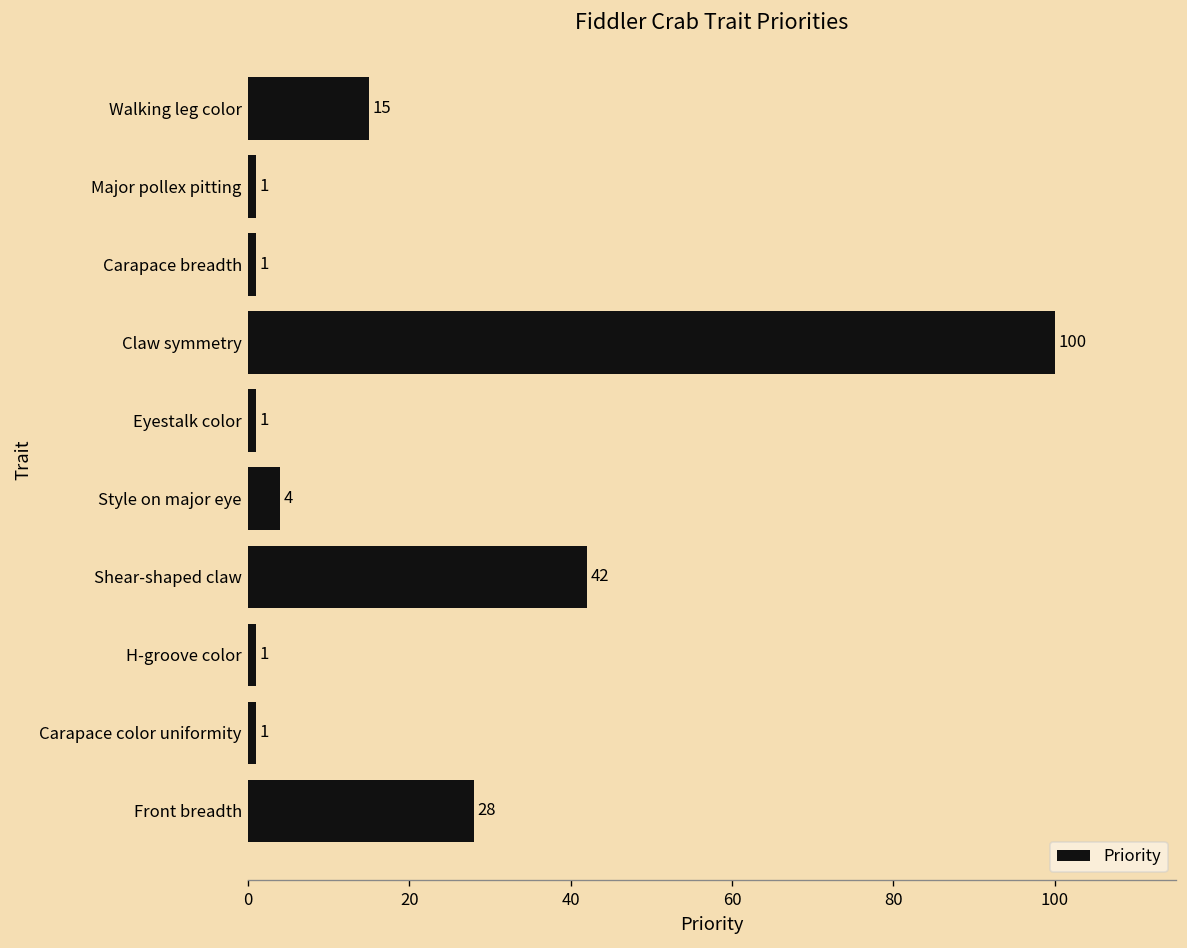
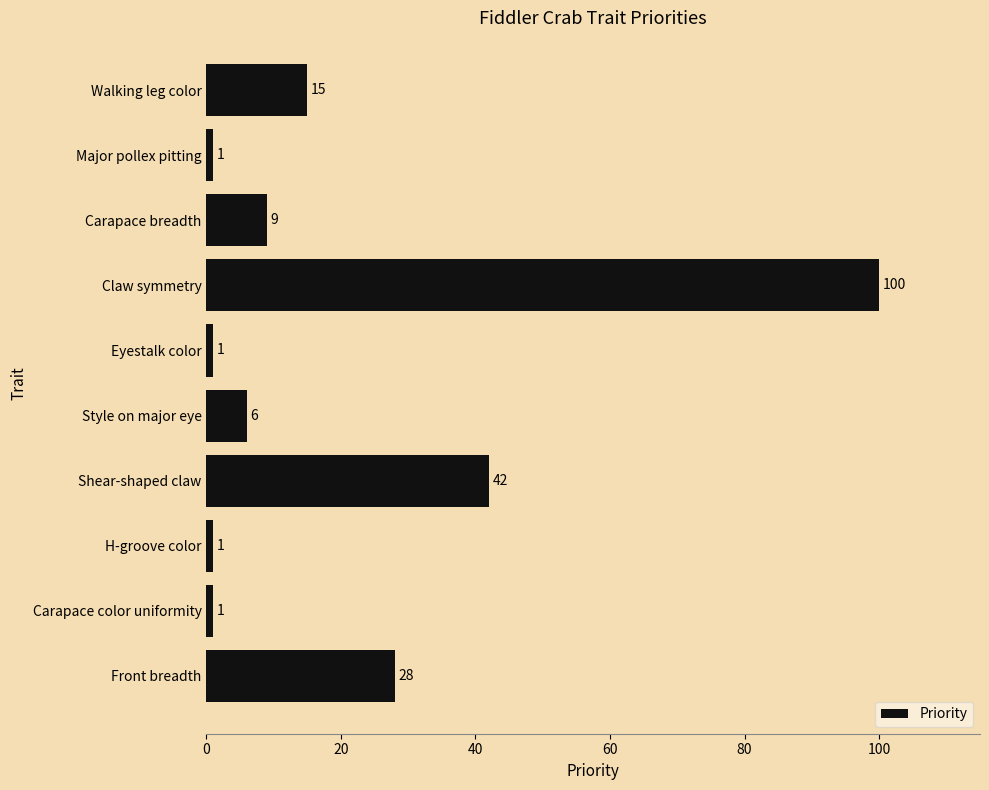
  {
    "Walking leg color": 15,
    "Major pollex pitting": 1,
-   "Carapace breadth": 1,
+   "Carapace breadth": 9,
    "Claw symmetry": 100,
    "Eyestalk color": 1,
-   "Style on major eye": 4,
+   "Style on major eye": 6,
    "Shear-shaped claw": 42,
    "H-groove color": 1,
    "Carapace color uniformity": 1,
    "Front breadth": 28
  }
